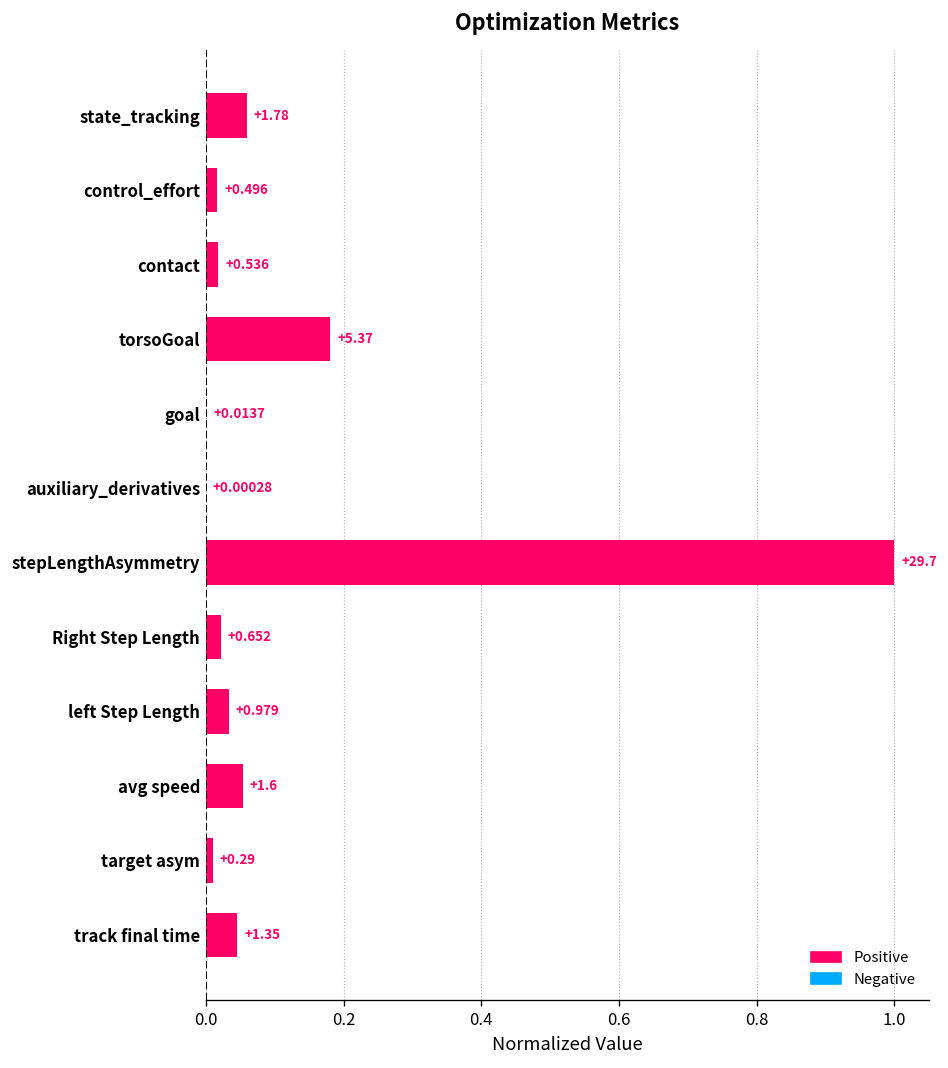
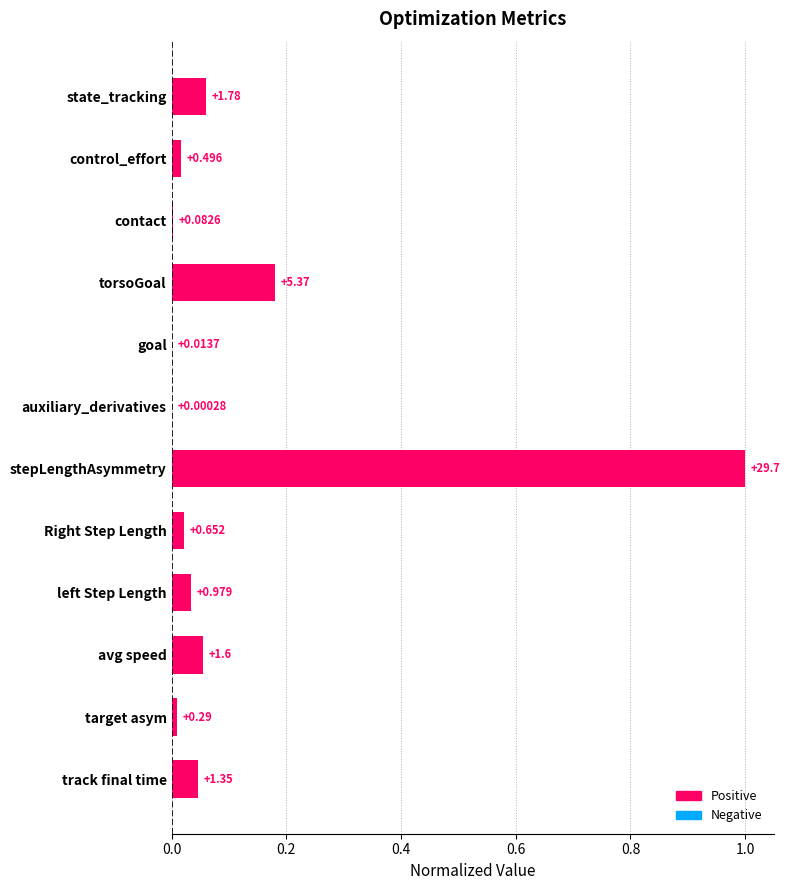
  {
-   "contact": "+0.536"
+   "contact": "+0.0826"
  }
